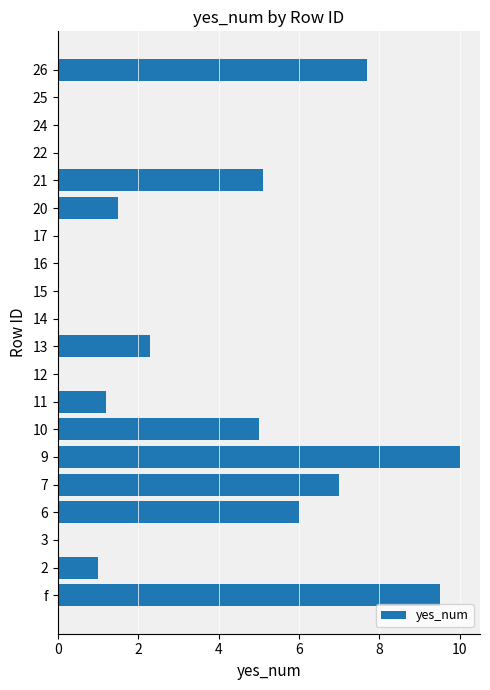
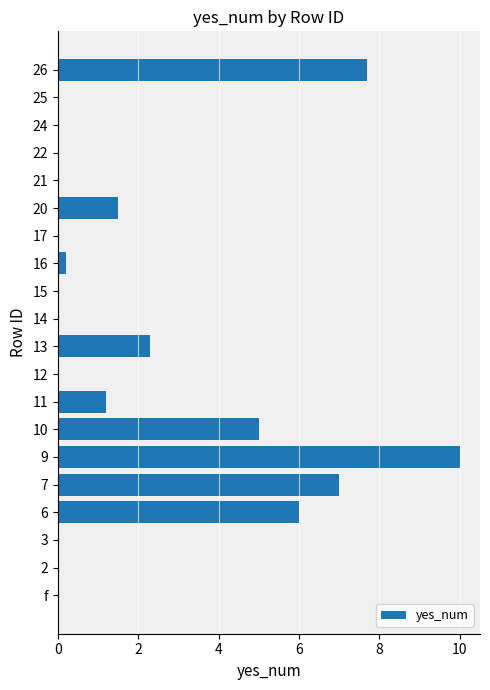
  {
    "26": 7.7,
    "25": 0.0,
    "24": 0.0,
    "22": 0.0,
-   "21": 5.1,
+   "21": 0.0,
    "20": 1.5,
    "17": 0.0,
-   "16": 0.0,
+   "16": 0.2,
    "15": 0.0,
    "14": 0.0,
    "13": 2.3,
    "12": 0.0,
    "11": 1.2,
    "10": 5.0,
    "9": 10.0,
    "7": 7.0,
    "6": 6.0,
    "3": 0.0,
-   "2": 1,
-   "f": 9.5
+   "2": 0,
+   "f": 0.0
  }
